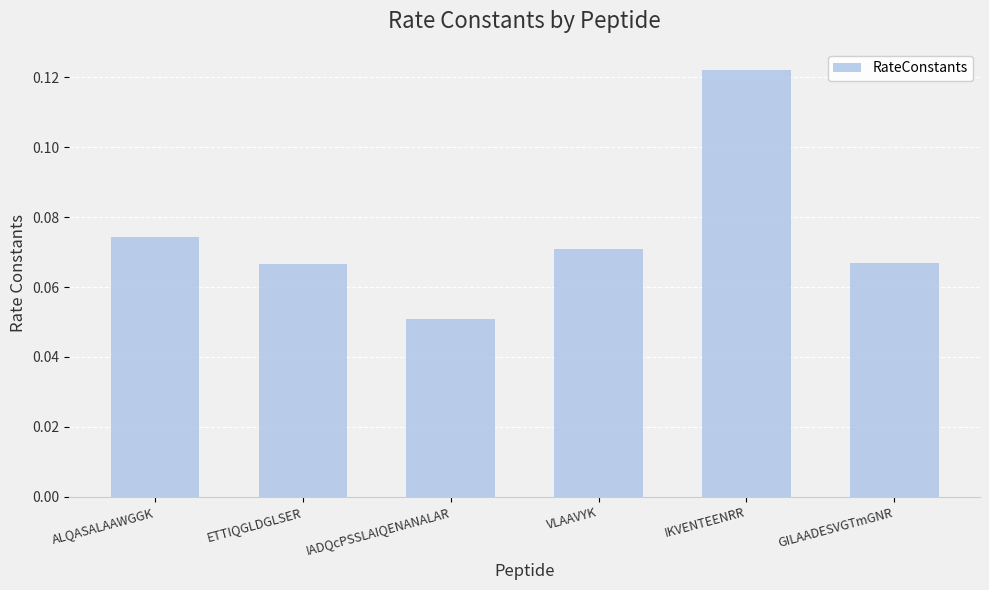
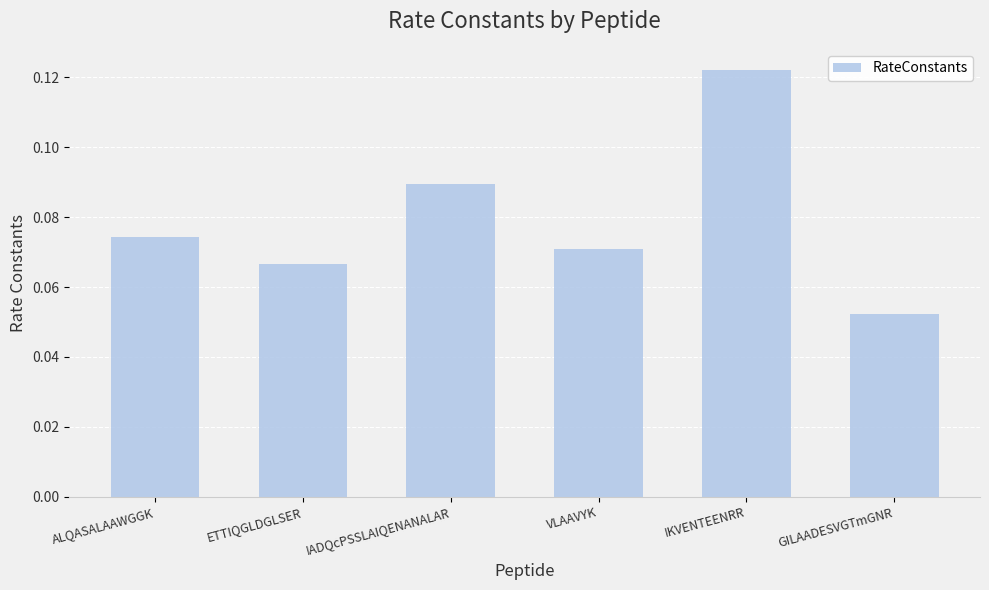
  {
    "ALQASALAAWGGK": 0.074,
    "ETTIQGLDGLSER": 0.067,
-   "IADQcPSSLAIQENANALAR": 0.051,
+   "IADQcPSSLAIQENANALAR": 0.090,
    "VLAAVYK": 0.071,
    "IKVENTEENRR": 0.122,
-   "GILAADESVGTmGNR": 0.067
+   "GILAADESVGTmGNR": 0.052
  }
